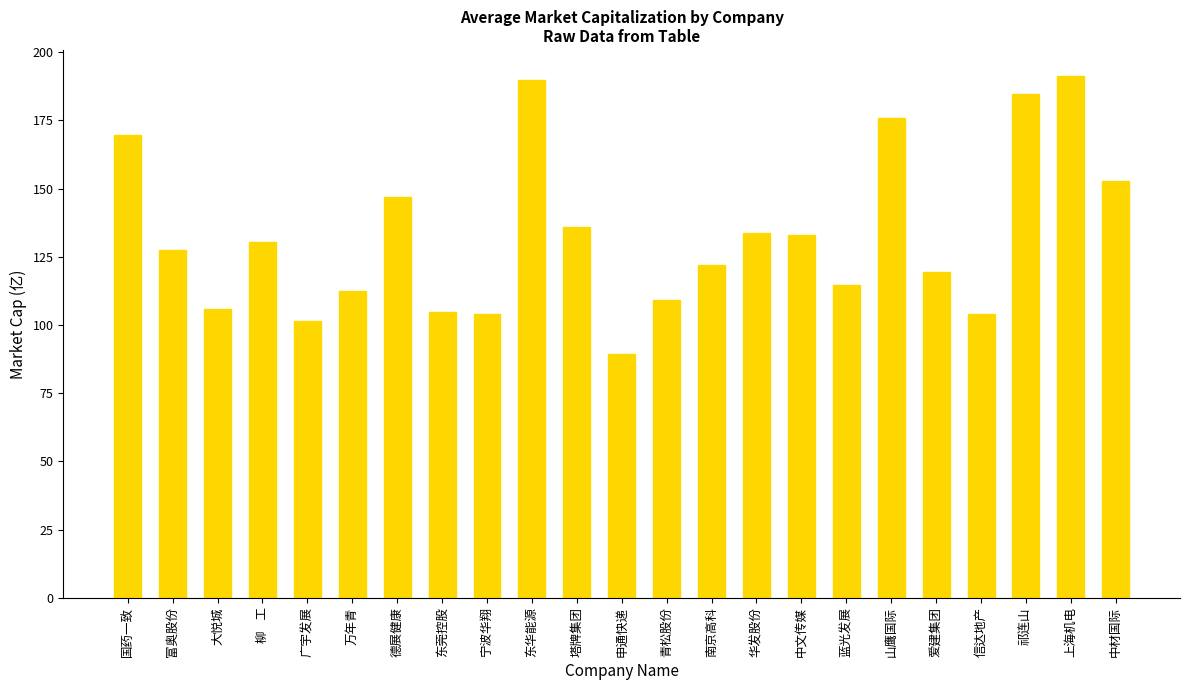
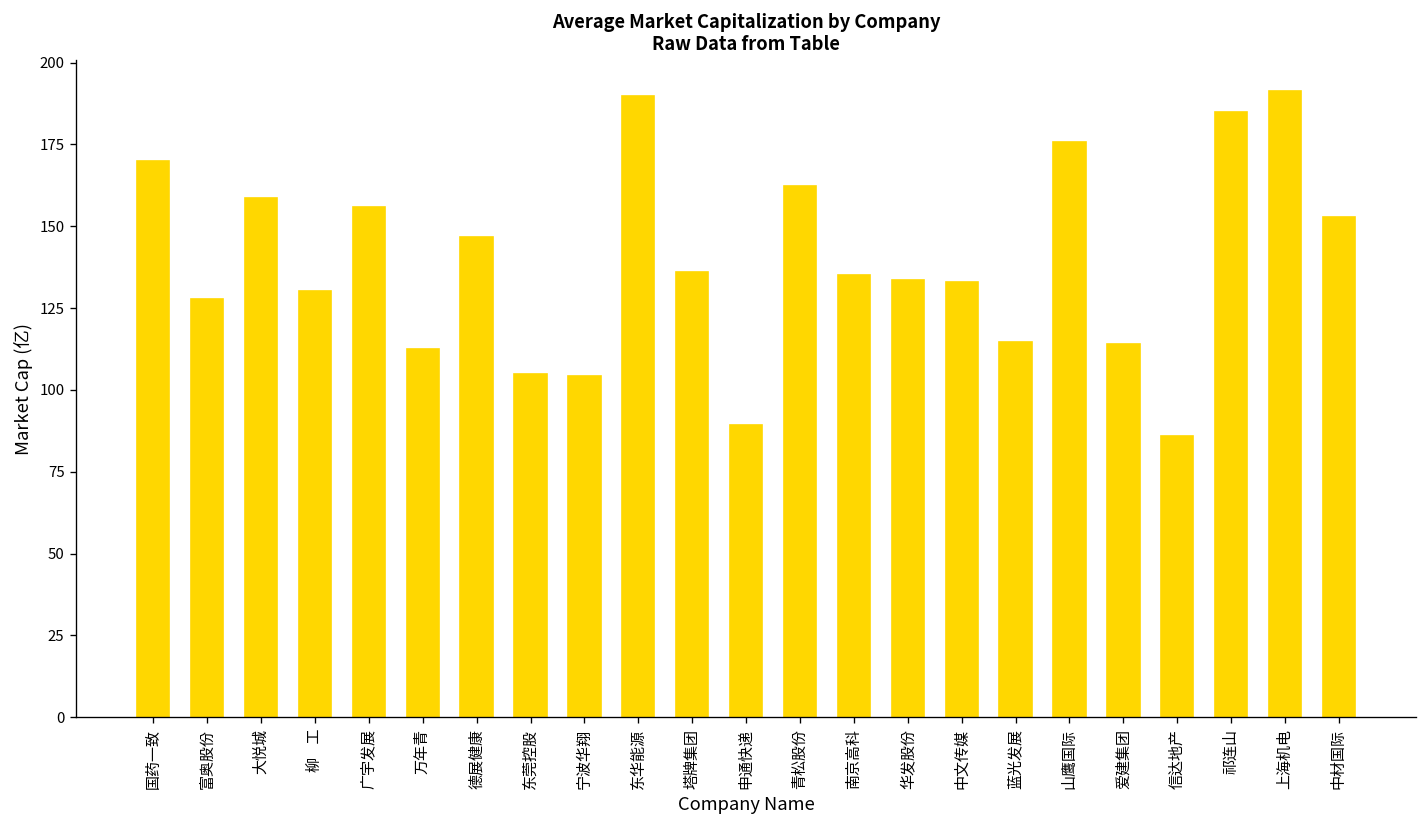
  {
    "国药一致": 170,
    "富奥股份": 128,
-   "大悦城": 106,
+   "大悦城": 159,
    "柳 工": 130,
-   "广宇发展": 101,
+   "广宇发展": 156,
    "万年青": 112,
    "德展健康": 147,
    "东莞控股": 105,
    "宁波华翔": 104,
    "东华能源": 190,
    "塔牌集团": 136,
    "申通快递": 89,
-   "青松股份": 109,
-   "南京高科": 122,
+   "青松股份": 162,
+   "南京高科": 135,
    "华发股份": 134,
    "中文传媒": 133,
    "蓝光发展": 115,
    "山鹰国际": 176,
-   "爱建集团": 119,
-   "信达地产": 104,
+   "爱建集团": 114,
+   "信达地产": 86,
    "祁连山": 185,
    "上海机电": 191,
    "中材国际": 153
  }
